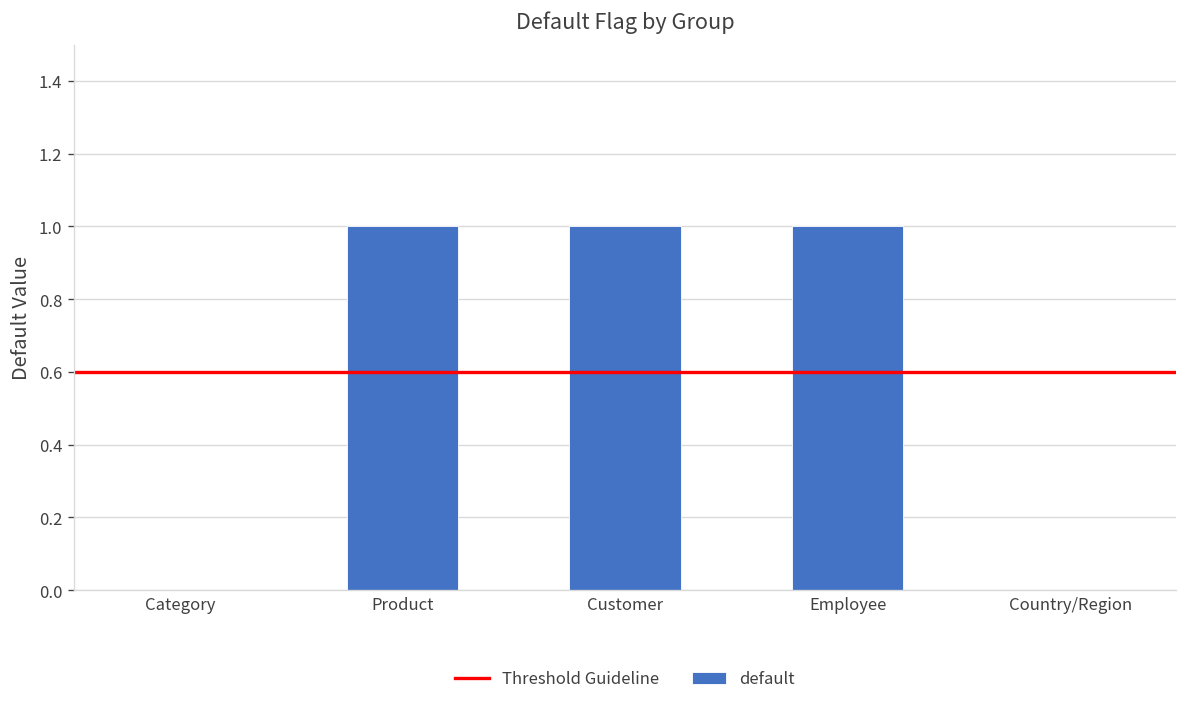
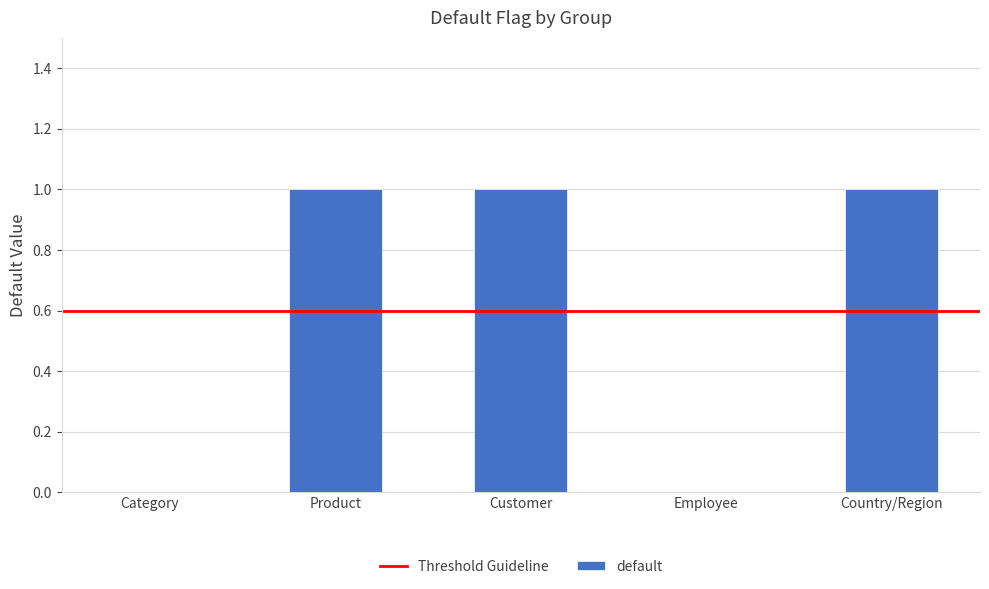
  {
    "Category": 0,
    "Product": 1,
    "Customer": 1,
-   "Employee": 1,
-   "Country/Region": 0
+   "Employee": 0,
+   "Country/Region": 1
  }
